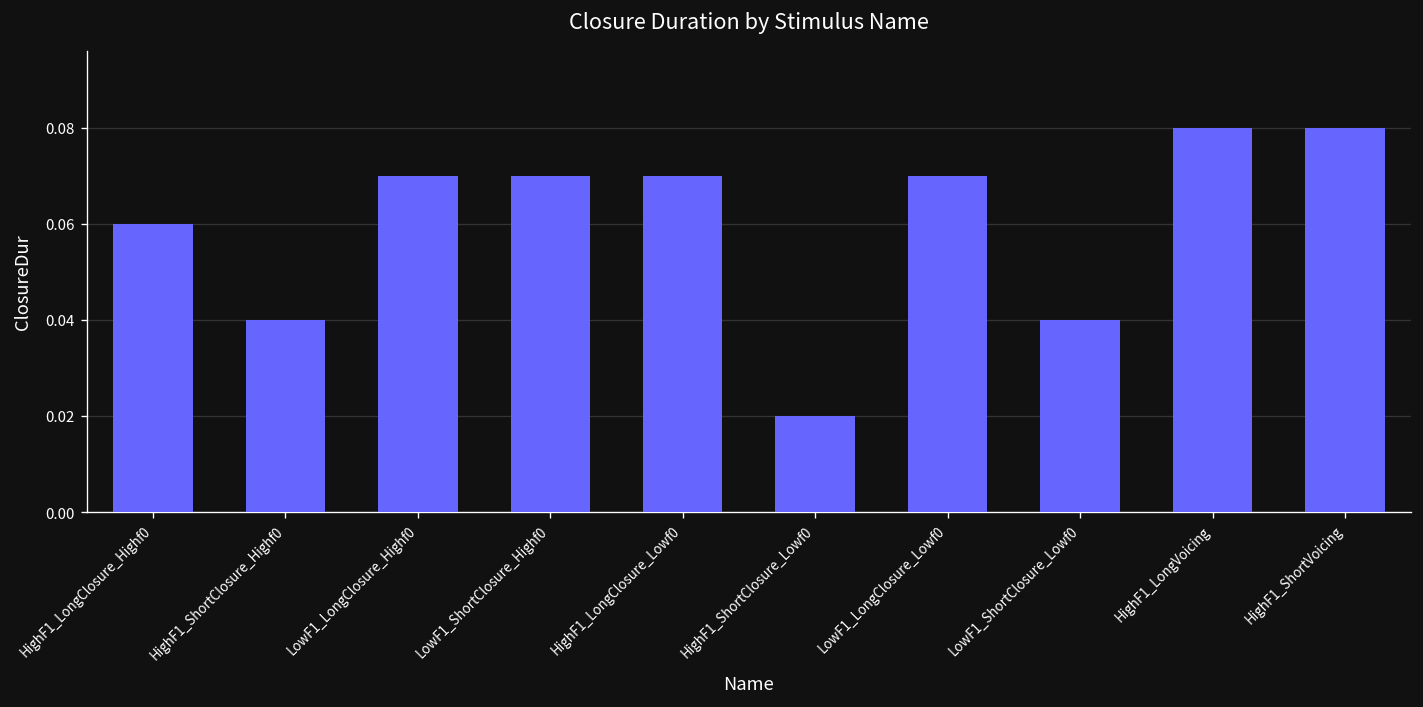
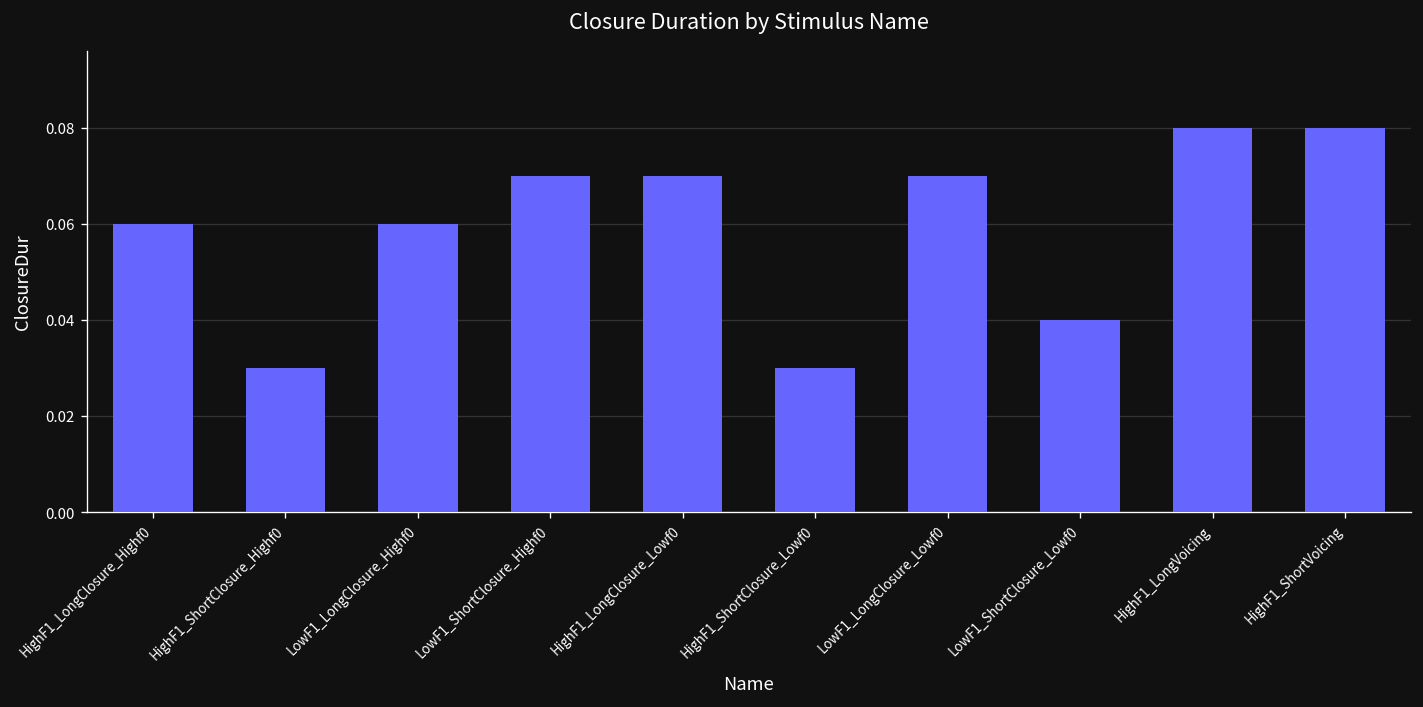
  {
    "HighF1_LongClosure_Highf0": 0.06,
-   "HighF1_ShortClosure_Highf0": 0.04,
-   "LowF1_LongClosure_Highf0": 0.07,
+   "HighF1_ShortClosure_Highf0": 0.03,
+   "LowF1_LongClosure_Highf0": 0.06,
    "LowF1_ShortClosure_Highf0": 0.07,
    "HighF1_LongClosure_Lowf0": 0.07,
-   "HighF1_ShortClosure_Lowf0": 0.02,
+   "HighF1_ShortClosure_Lowf0": 0.03,
    "LowF1_LongClosure_Lowf0": 0.07,
    "LowF1_ShortClosure_Lowf0": 0.04,
    "HighF1_LongVoicing": 0.08,
    "HighF1_ShortVoicing": 0.08
  }
